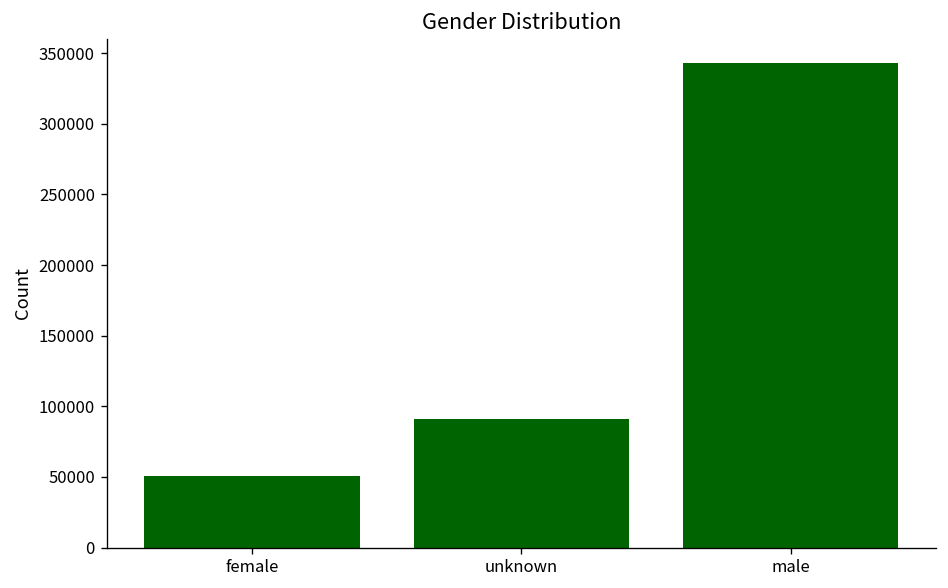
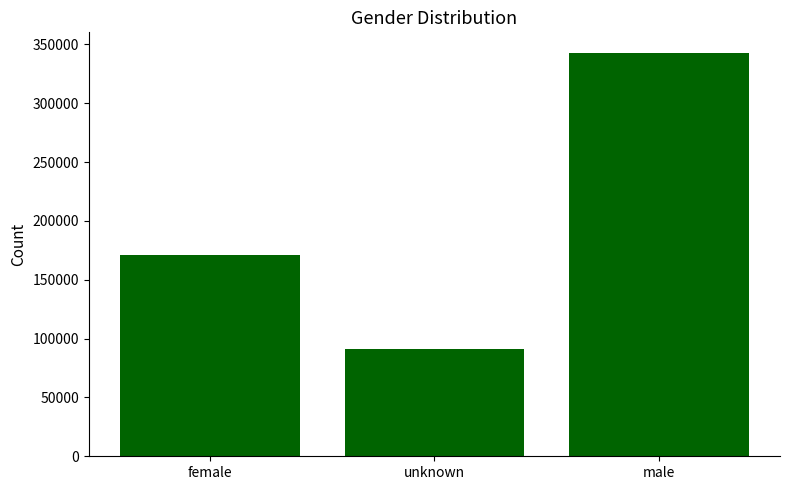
  {
-   "female": 51000,
+   "female": 171000,
    "unknown": 91000,
    "male": 343000
  }
